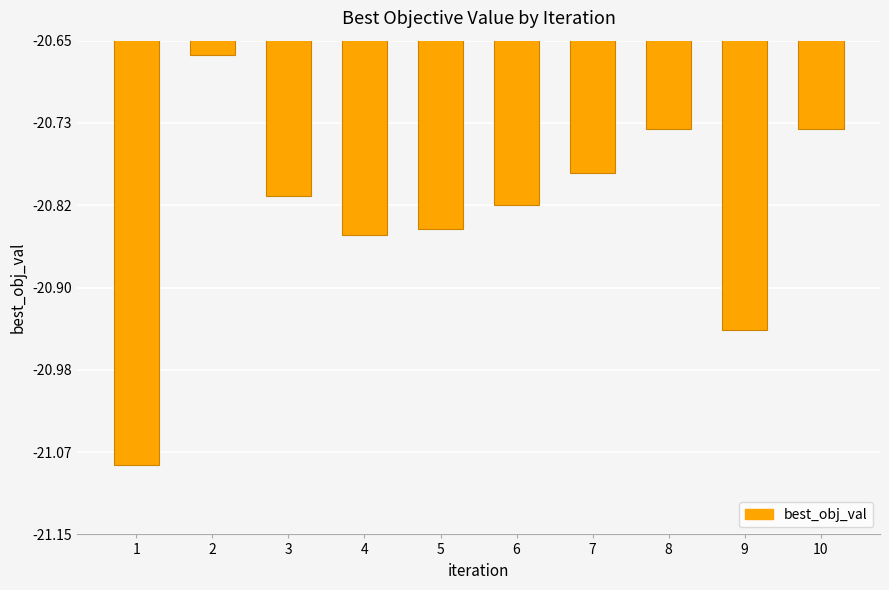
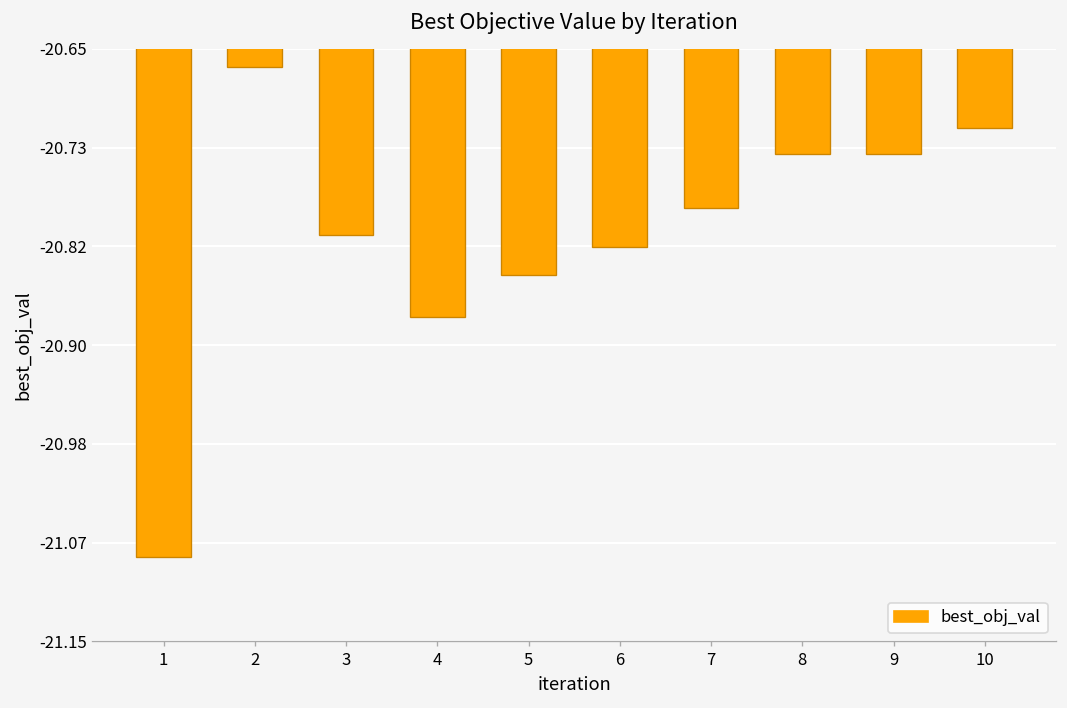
  {
    "1": -21.08,
    "2": -20.66,
    "3": -20.81,
-   "4": -20.85,
+   "4": -20.88,
    "5": -20.84,
    "6": -20.82,
    "7": -20.78,
    "8": -20.74,
-   "9": -20.94,
-   "10": -20.74
+   "9": -20.74,
+   "10": -20.72
  }
